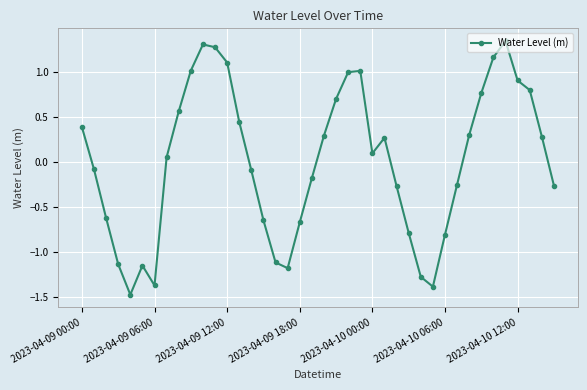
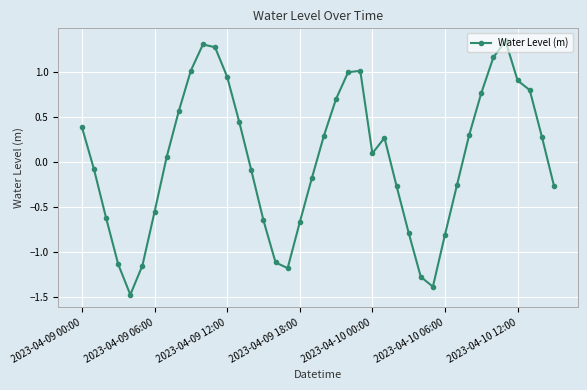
  {
    "2023-04-09 00:00": 0.4,
-   "2023-04-09 06:00": -1.4,
-   "2023-04-09 12:00": 1.1,
+   "2023-04-09 06:00": -0.6,
+   "2023-04-09 12:00": 0.9,
    "2023-04-09 18:00": -0.7,
    "2023-04-10 00:00": 0.1,
    "2023-04-10 06:00": -0.8,
    "2023-04-10 12:00": 0.9
  }
